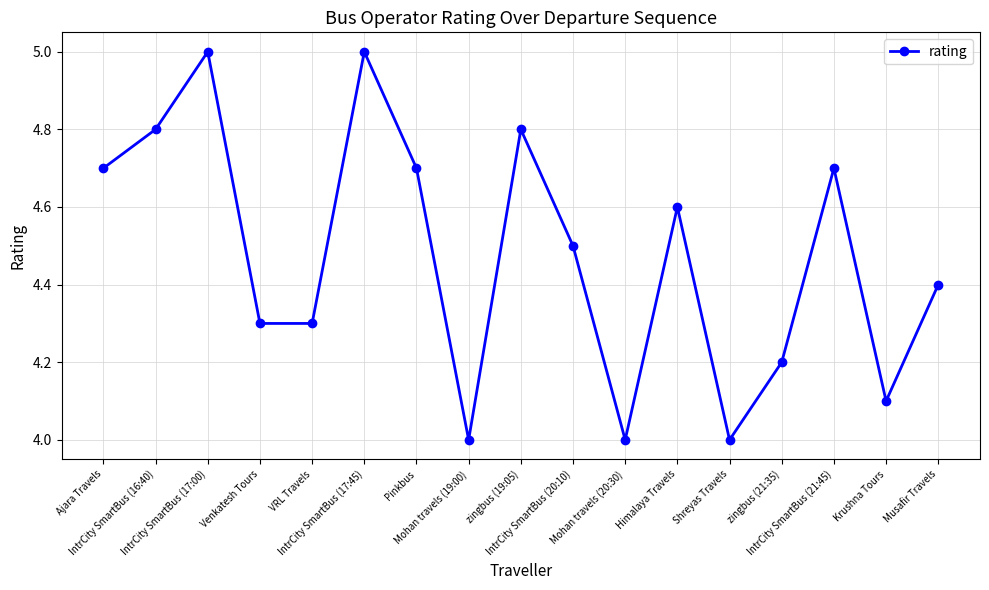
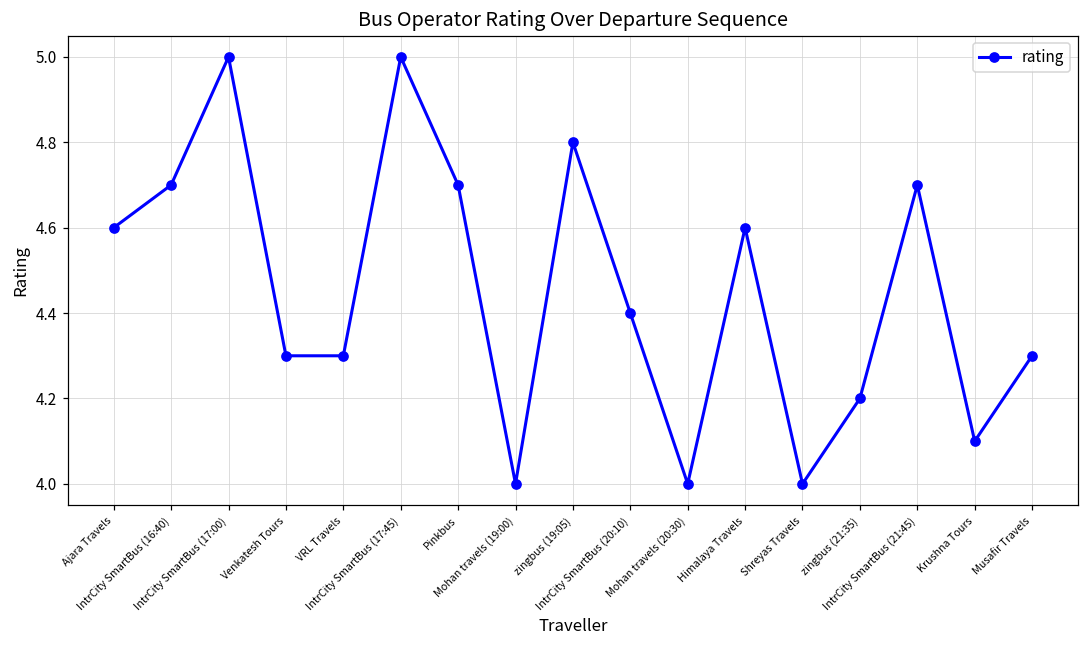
  {
-   "Ajara Travels": 4.7,
-   "IntrCity SmartBus (16:40)": 4.8,
+   "Ajara Travels": 4.6,
+   "IntrCity SmartBus (16:40)": 4.7,
    "IntrCity SmartBus (17:00)": 5.0,
    "Venkatesh Tours": 4.3,
    "VRL Travels": 4.3,
    "IntrCity SmartBus (17:45)": 5.0,
    "Pinkbus": 4.7,
    "Mohan travels (19:00)": 4.0,
    "zingbus (19:05)": 4.8,
-   "IntrCity SmartBus (20:10)": 4.5,
+   "IntrCity SmartBus (20:10)": 4.4,
    "Mohan travels (20:30)": 4.0,
    "Himalaya Travels": 4.6,
    "Shreyas Travels": 4.0,
    "zingbus (21:35)": 4.2,
    "IntrCity SmartBus (21:45)": 4.7,
    "Krushna Tours": 4.1,
-   "Musafir Travels": 4.4
+   "Musafir Travels": 4.3
  }
